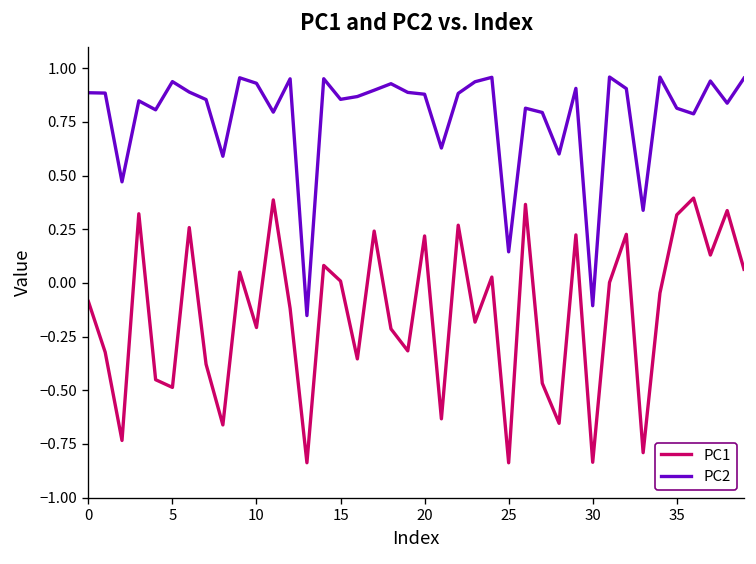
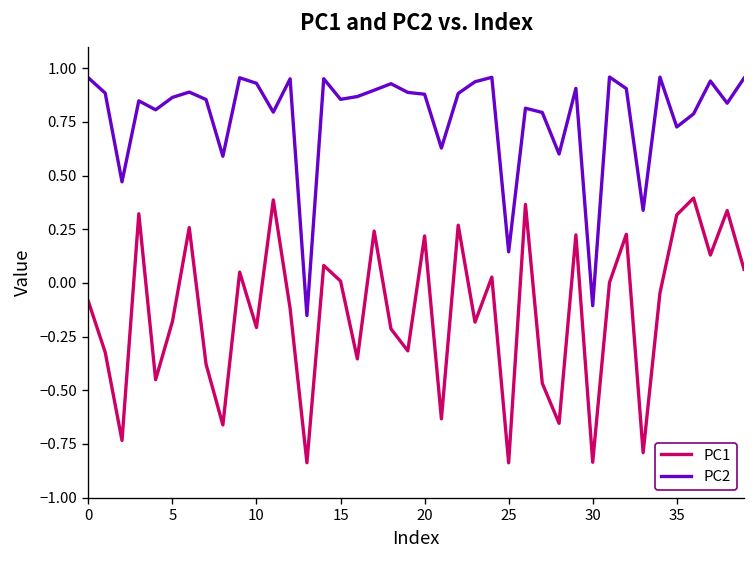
  {
    "PC1": {
      "0": -0.09,
-     "5": -0.49,
+     "5": -0.18,
      "10": -0.21,
      "15": 0.01,
      "20": 0.22,
      "25": -0.84,
      "30": -0.84,
      "35": 0.32
    },
    "PC2": {
-     "0": 0.89,
-     "5": 0.94,
+     "0": 0.95,
+     "5": 0.86,
      "10": 0.93,
      "15": 0.85,
      "20": 0.88,
      "25": 0.14,
      "30": -0.11,
-     "35": 0.81
+     "35": 0.73
    }
  }
